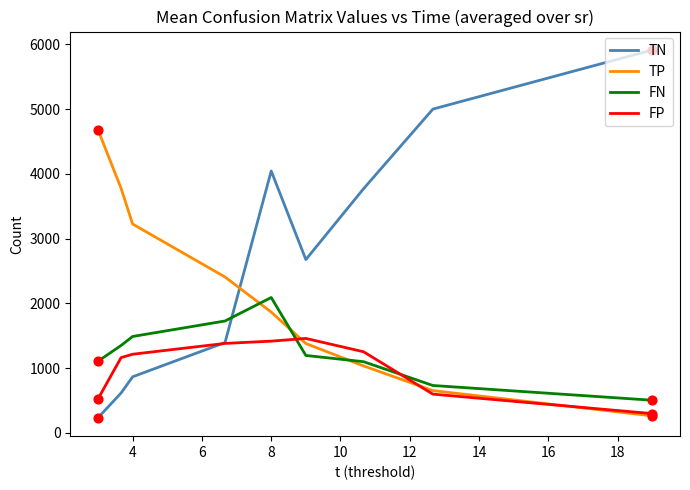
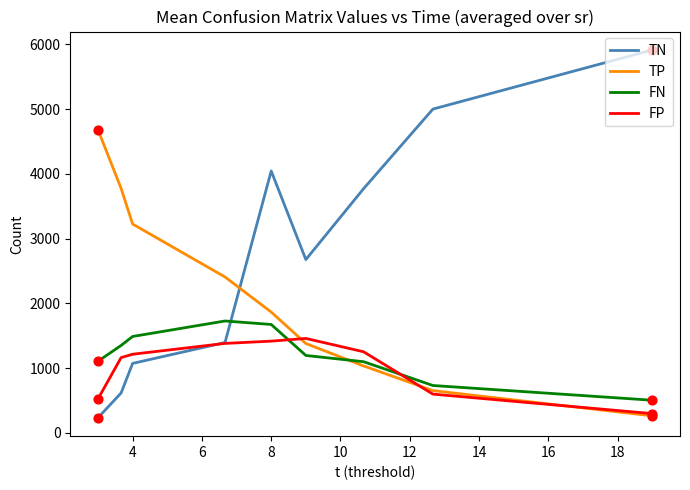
  {
    "TN": {
-     "4": 900,
+     "4": 1100,
      "8": 4000
    },
    "TP": {
      "4": 3200,
      "8": 1900
    },
    "FN": {
      "4": 1500,
-     "8": 2100
+     "8": 1700
    }
  }
